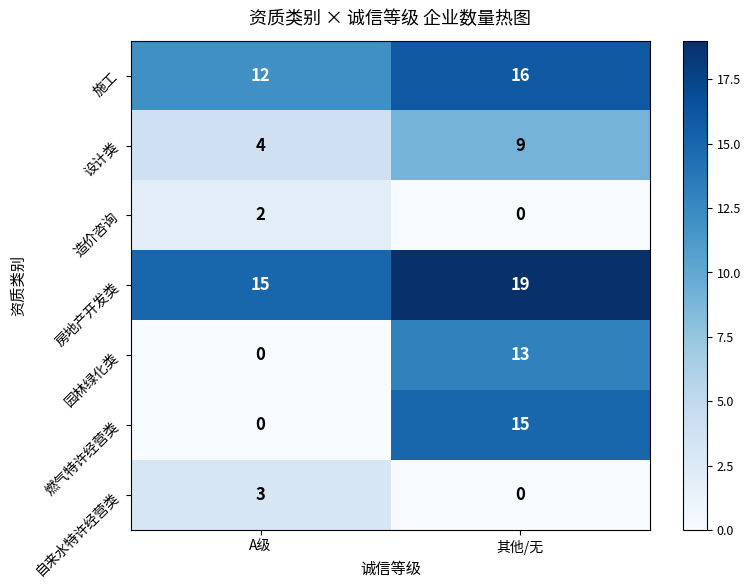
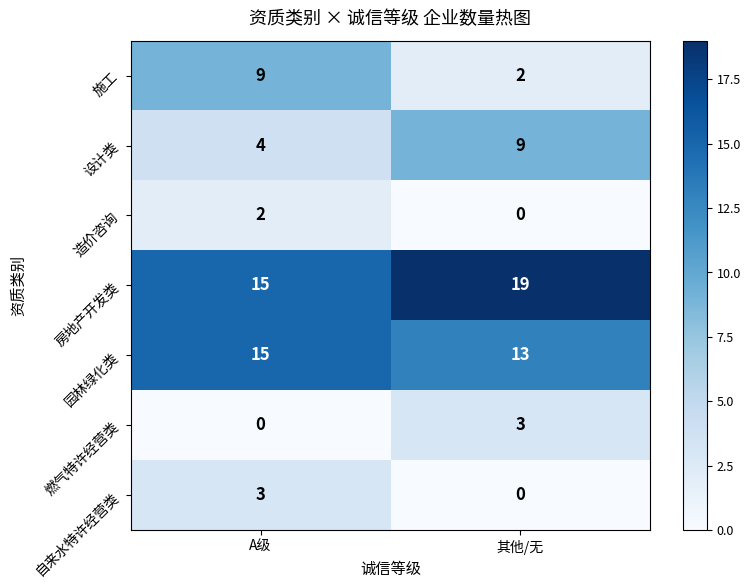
  {
    "施工": {
-     "A级": 12,
-     "其他/无": 16
+     "A级": 9,
+     "其他/无": 2
    },
    "设计类": {
      "A级": 4,
      "其他/无": 9
    },
    "造价咨询": {
      "A级": 2,
      "其他/无": 0
    },
    "房地产开发类": {
      "A级": 15,
      "其他/无": 19
    },
    "园林绿化类": {
-     "A级": 0,
+     "A级": 15,
      "其他/无": 13
    },
    "燃气特许经营类": {
      "A级": 0,
-     "其他/无": 15
+     "其他/无": 3
    },
    "自来水特许经营类": {
      "A级": 3,
      "其他/无": 0
    }
  }
